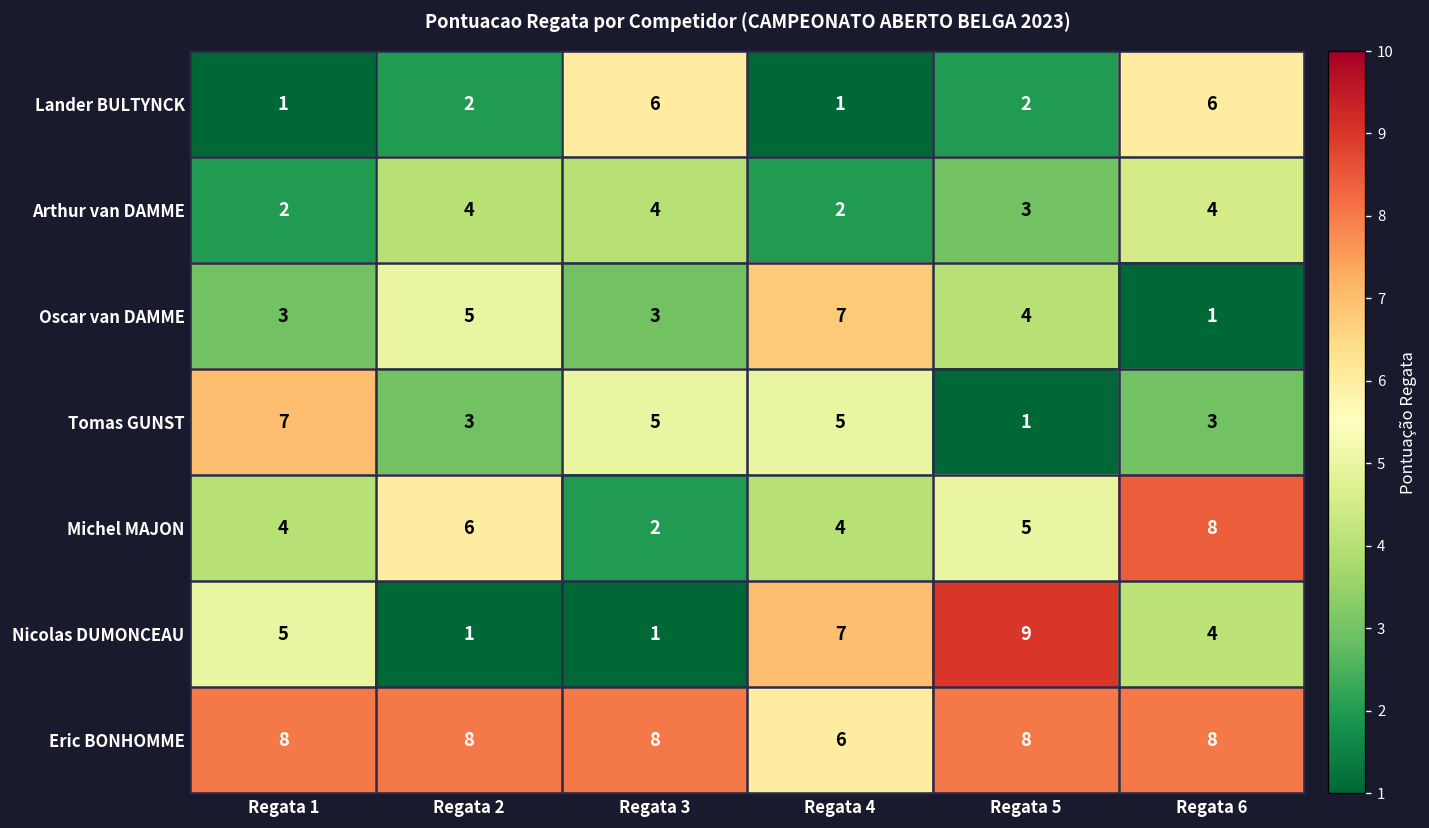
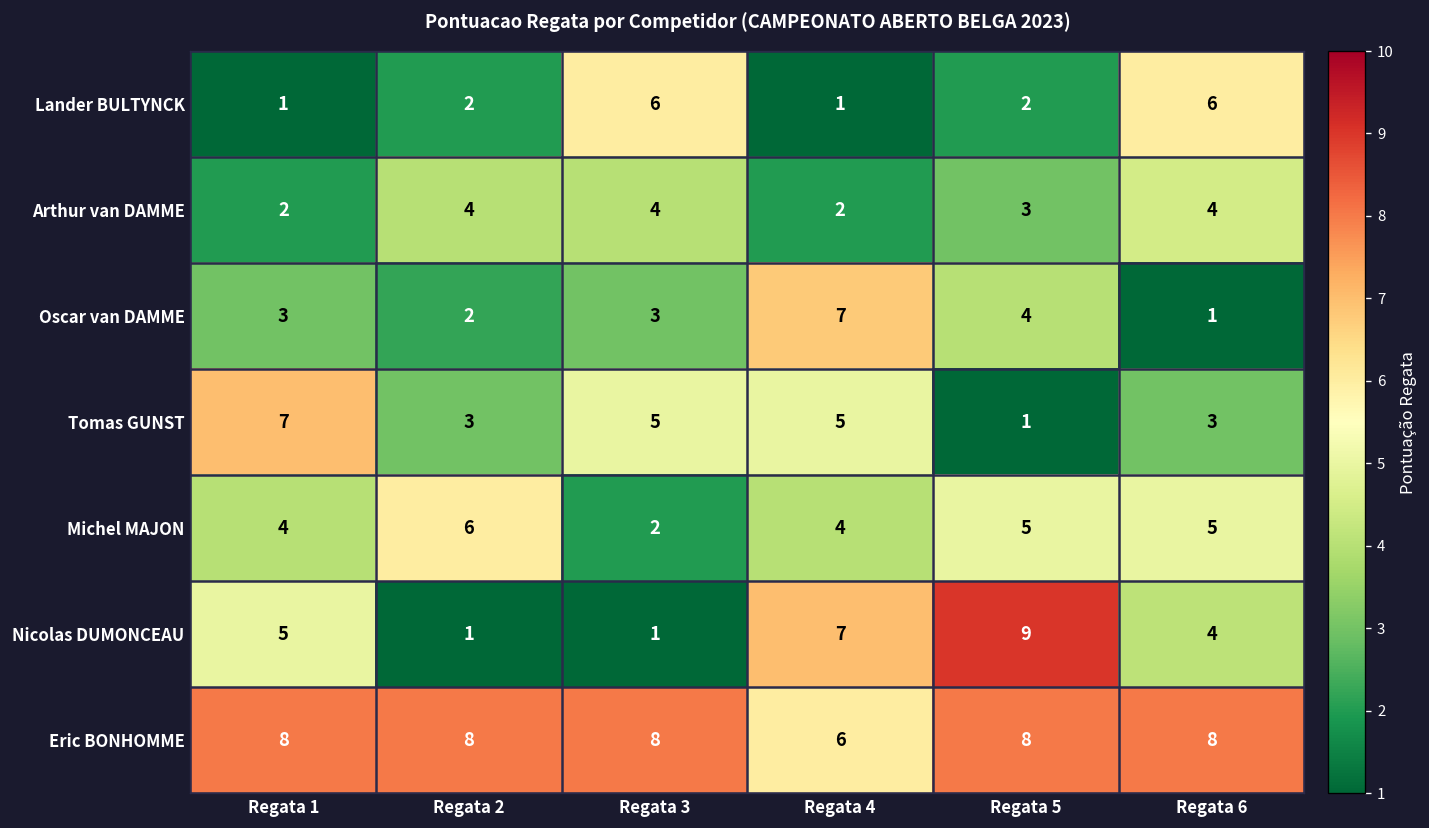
  {
    "Lander BULTYNCK": {
      "Regata 1": 1,
      "Regata 2": 2,
      "Regata 3": 6,
      "Regata 4": 1,
      "Regata 5": 2,
      "Regata 6": 6
    },
    "Arthur van DAMME": {
      "Regata 1": 2,
      "Regata 2": 4,
      "Regata 3": 4,
      "Regata 4": 2,
      "Regata 5": 3,
      "Regata 6": 4
    },
    "Oscar van DAMME": {
      "Regata 1": 3,
-     "Regata 2": 5,
+     "Regata 2": 2,
      "Regata 3": 3,
      "Regata 4": 7,
      "Regata 5": 4,
      "Regata 6": 1
    },
    "Tomas GUNST": {
      "Regata 1": 7,
      "Regata 2": 3,
      "Regata 3": 5,
      "Regata 4": 5,
      "Regata 5": 1,
      "Regata 6": 3
    },
    "Michel MAJON": {
      "Regata 1": 4,
      "Regata 2": 6,
      "Regata 3": 2,
      "Regata 4": 4,
      "Regata 5": 5,
-     "Regata 6": 8
+     "Regata 6": 5
    },
    "Nicolas DUMONCEAU": {
      "Regata 1": 5,
      "Regata 2": 1,
      "Regata 3": 1,
      "Regata 4": 7,
      "Regata 5": 9,
      "Regata 6": 4
    },
    "Eric BONHOMME": {
      "Regata 1": 8,
      "Regata 2": 8,
      "Regata 3": 8,
      "Regata 4": 6,
      "Regata 5": 8,
      "Regata 6": 8
    }
  }
